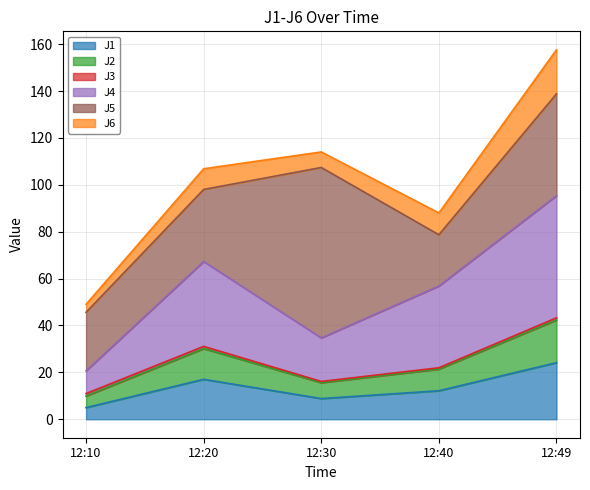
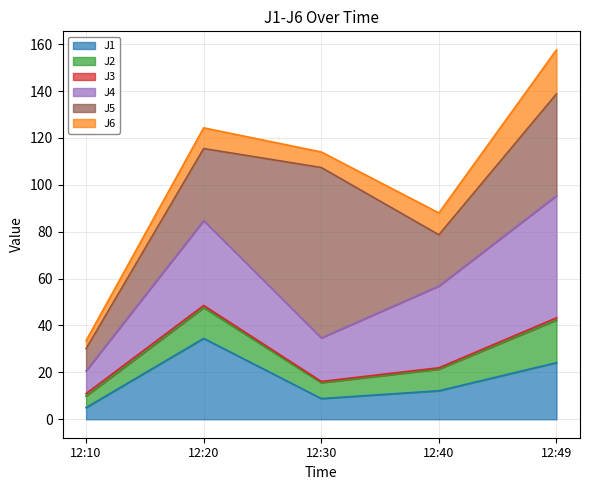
  {
    "J1": {
      "12:10": 5,
-     "12:20": 17,
+     "12:20": 34,
      "12:30": 9,
      "12:40": 12,
      "12:49": 24
    },
    "J4": {
      "12:10": 10,
      "12:20": 36,
      "12:30": 19,
      "12:40": 35,
      "12:49": 52
    },
    "J5": {
-     "12:10": 25,
+     "12:10": 9,
      "12:20": 31,
      "12:30": 73,
      "12:40": 22,
      "12:49": 43
    },
    "J6": {
      "12:10": 3,
      "12:20": 9,
      "12:30": 7,
      "12:40": 9,
      "12:49": 19
    }
  }
